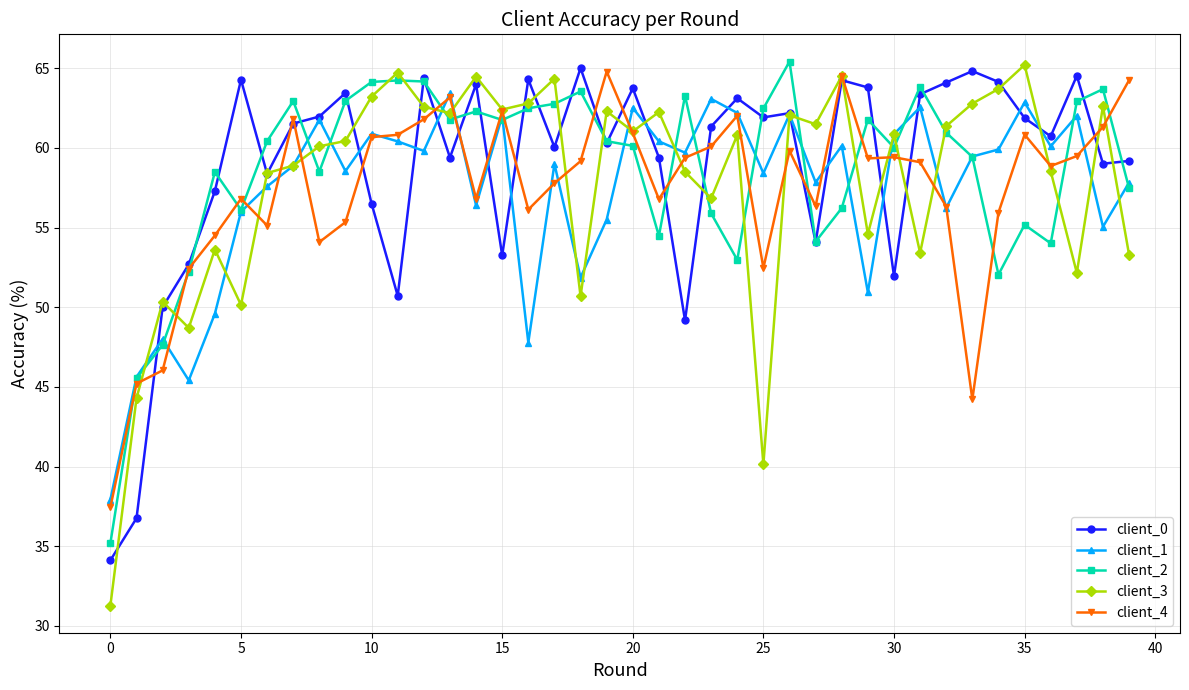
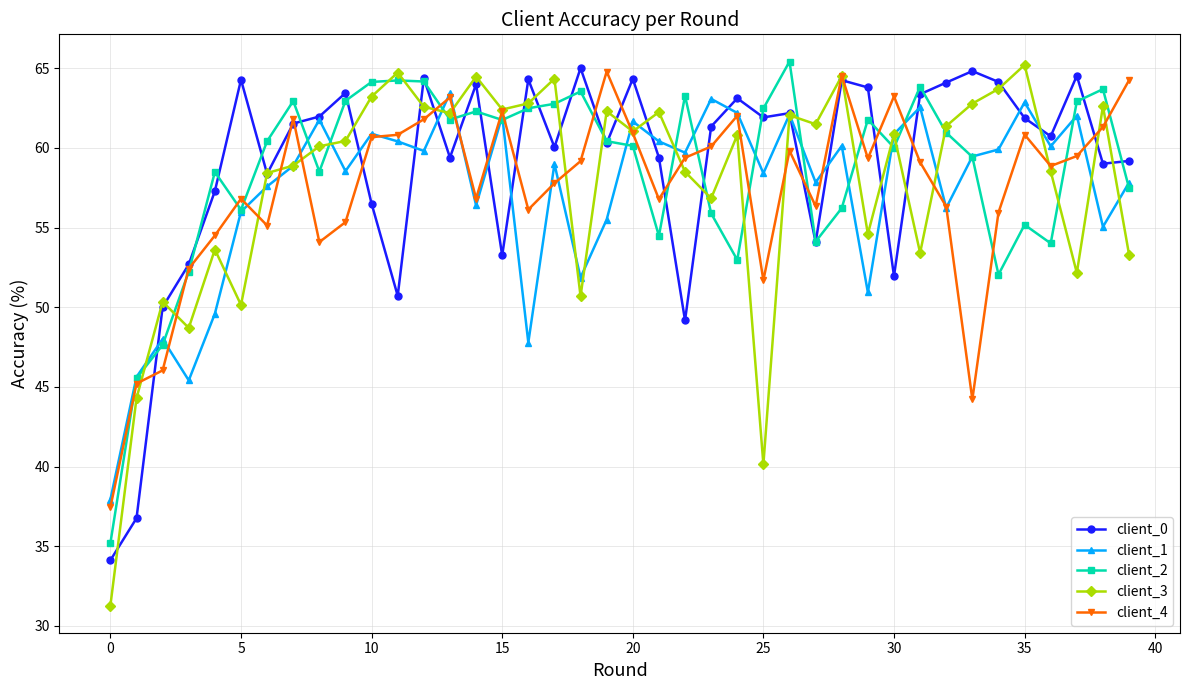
  {
    "client_0": {
      "0": 34.1,
      "5": 64.3,
      "10": 56.5,
      "15": 53.3,
-     "20": 63.7,
+     "20": 64.3,
      "25": 61.9,
      "30": 52.0,
      "35": 61.9
    },
    "client_1": {
      "0": 37.9,
      "10": 60.9,
      "15": 62.0,
-     "20": 62.5,
+     "20": 61.7,
      "25": 58.4,
      "35": 62.9
    },
    "client_2": {
      "0": 35.2,
      "10": 64.1,
      "15": 61.8,
      "20": 60.1,
      "25": 62.5,
      "30": 60.0,
      "35": 55.2
    },
    "client_3": {
      "0": 31.3,
      "5": 50.1,
      "10": 63.2,
      "25": 40.1,
      "35": 65.2
    },
    "client_4": {
      "0": 37.5,
      "5": 56.8,
      "10": 60.7,
-     "25": 52.5,
-     "30": 59.4,
+     "25": 51.7,
+     "30": 63.2,
      "35": 60.8
    }
  }
